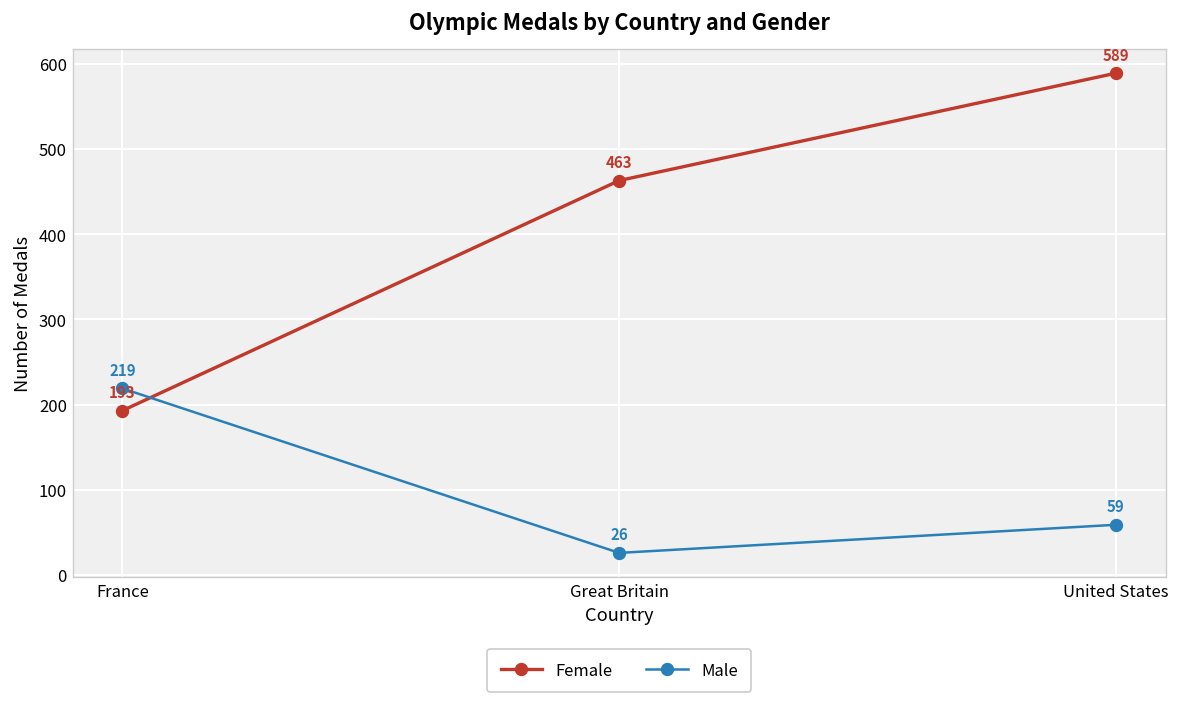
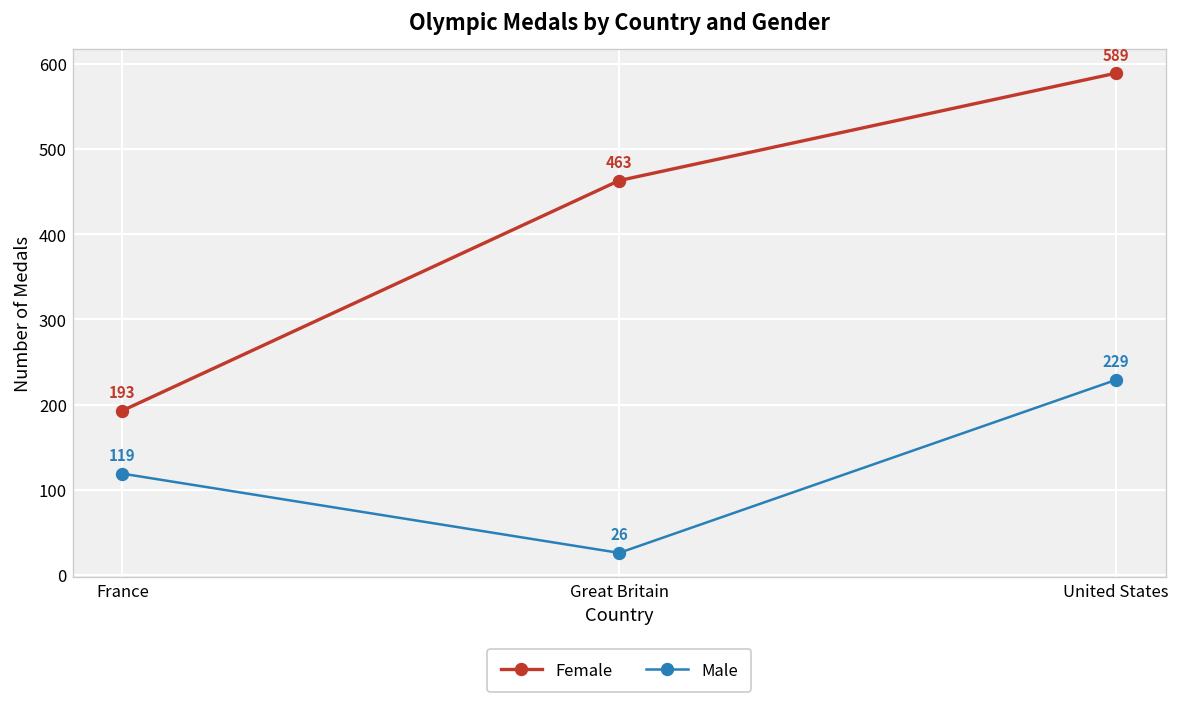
  {
    "Female": {
      "Great Britain": 463,
      "United States": 589
    },
    "Male": {
-     "France": 219,
+     "France": 119,
      "Great Britain": 26,
-     "United States": 59
+     "United States": 229
    }
  }
